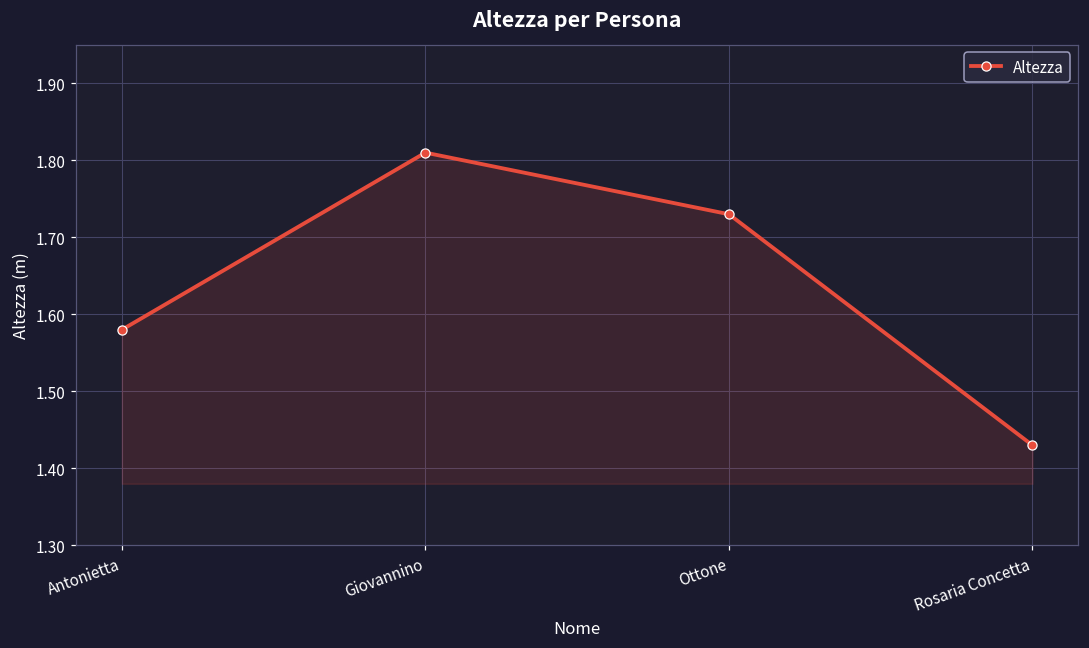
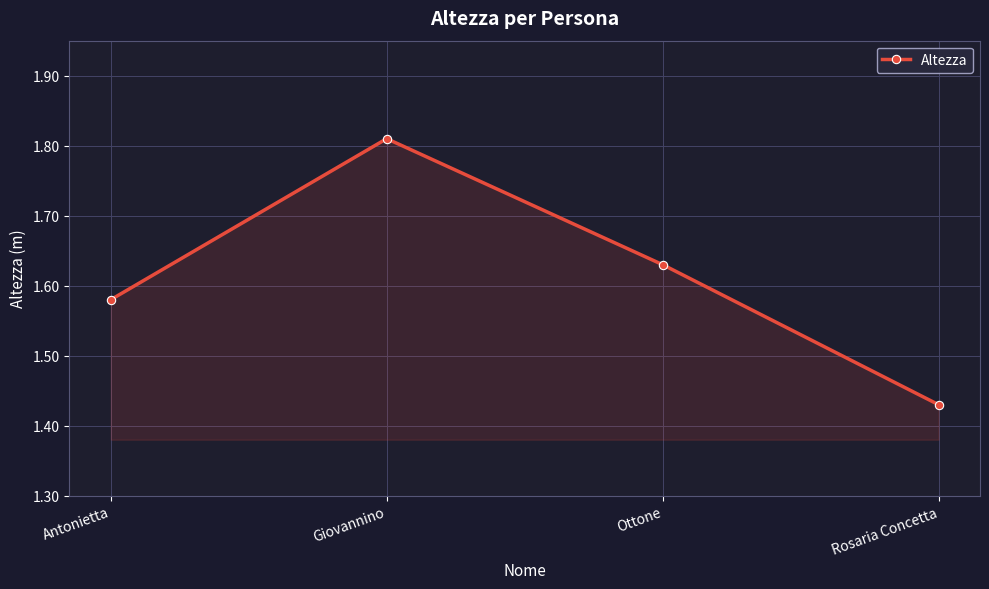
  {
    "Antonietta": 1.58,
    "Giovannino": 1.81,
-   "Ottone": 1.73,
+   "Ottone": 1.63,
    "Rosaria Concetta": 1.43
  }
